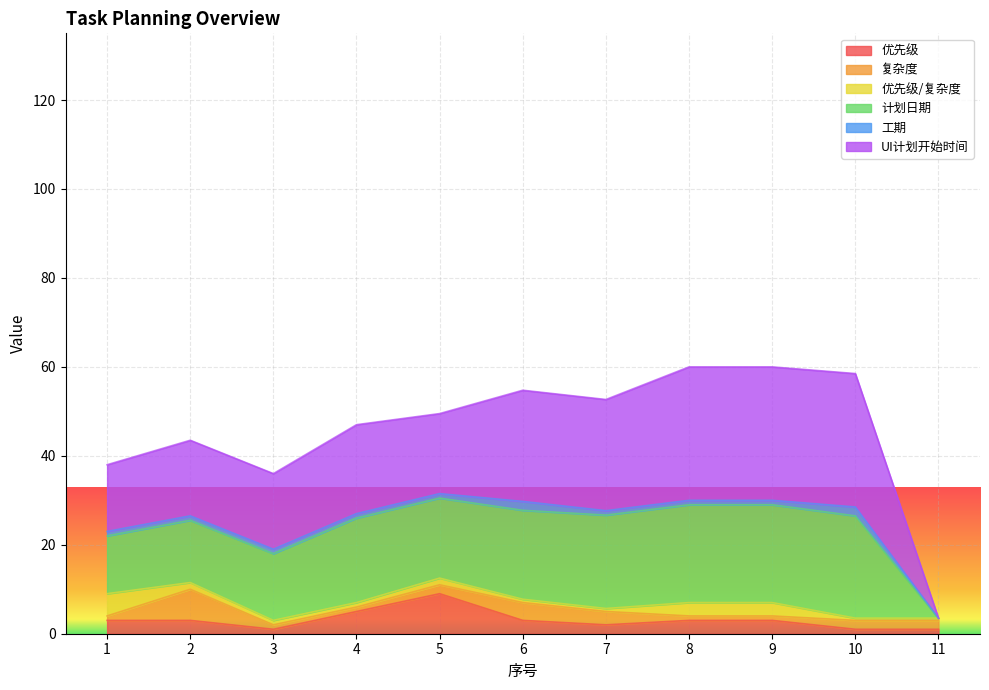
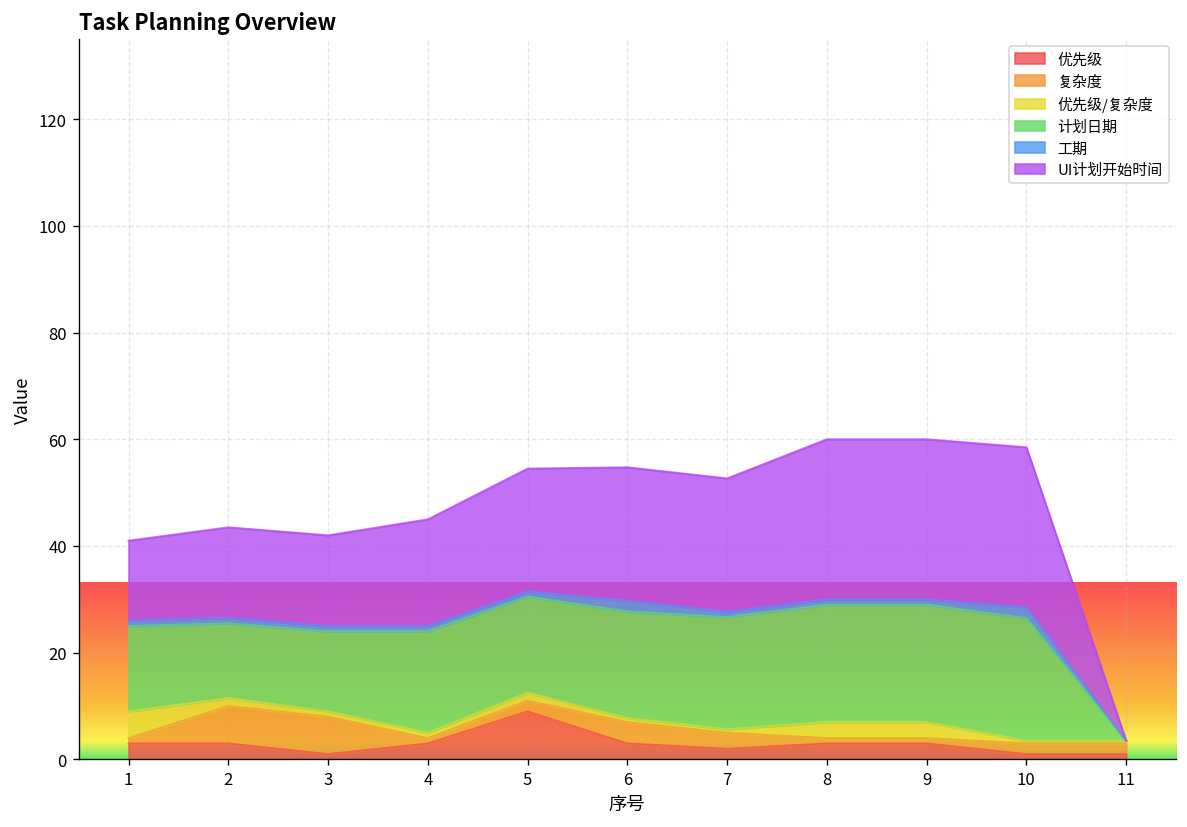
  {
    "优先级": {
      "1": 3,
      "2": 3,
      "3": 1,
-     "4": 5,
+     "4": 3,
      "5": 9,
      "6": 3,
      "7": 2,
      "8": 3,
      "9": 3,
      "10": 1,
      "11": 1
    },
    "复杂度": {
      "1": 1,
      "2": 7,
-     "3": 1,
+     "3": 7,
      "4": 1,
      "5": 2,
      "6": 4,
      "7": 3,
      "8": 1,
      "9": 1
    },
    "优先级/复杂度": {
      "1": 5,
      "2": 2,
      "3": 1,
      "4": 1,
      "5": 2,
      "6": 1,
      "7": 1,
      "8": 3,
      "9": 3
    },
    "计划日期": {
-     "1": 13,
+     "1": 16,
      "2": 14,
      "3": 15,
      "4": 19,
      "5": 18,
      "6": 20,
      "7": 21,
      "8": 22,
      "9": 22,
      "10": 23
    },
    "工期": {
      "1": 1,
      "2": 1,
      "3": 1,
      "4": 1,
      "5": 1,
      "6": 2,
      "7": 1,
      "8": 1,
      "9": 1,
      "10": 2
    },
    "UI计划开始时间": {
      "1": 15,
      "2": 17,
      "3": 17,
      "4": 20,
-     "5": 18,
+     "5": 23,
      "6": 25,
      "7": 25,
      "8": 30,
      "9": 30,
      "10": 30
    }
  }
